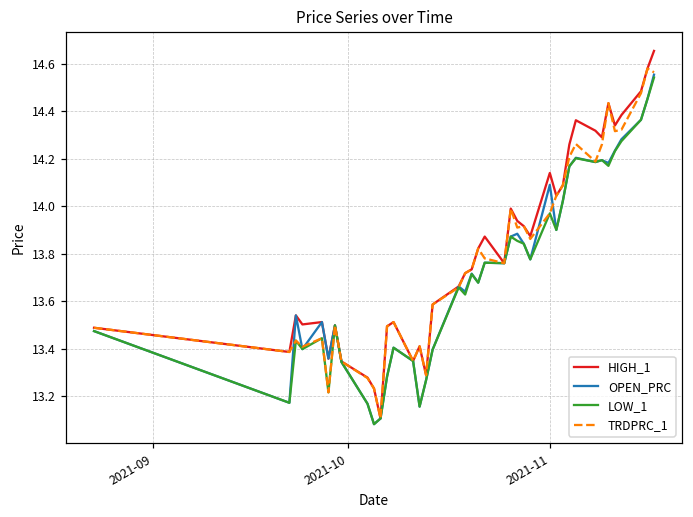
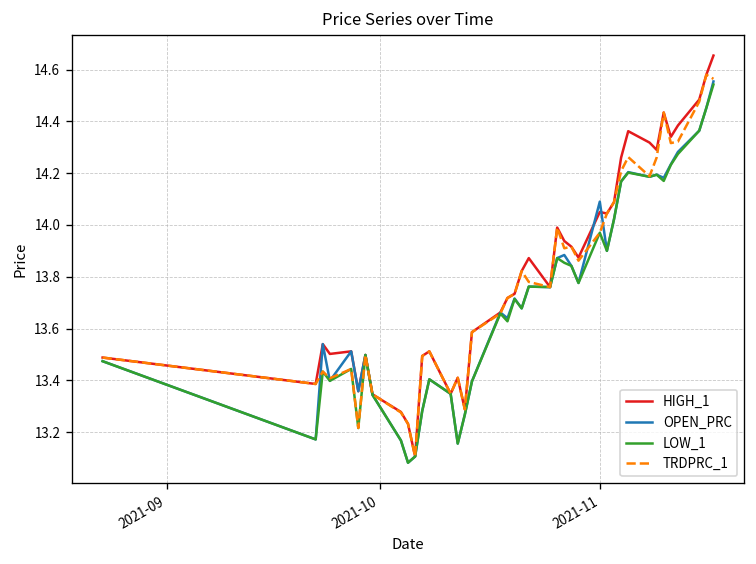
  {
    "HIGH_1": {
-     "2021-11": 14.14
+     "2021-11": 14.05
    },
    "OPEN_PRC": {
      "2021-11": 14.09
    }
  }
